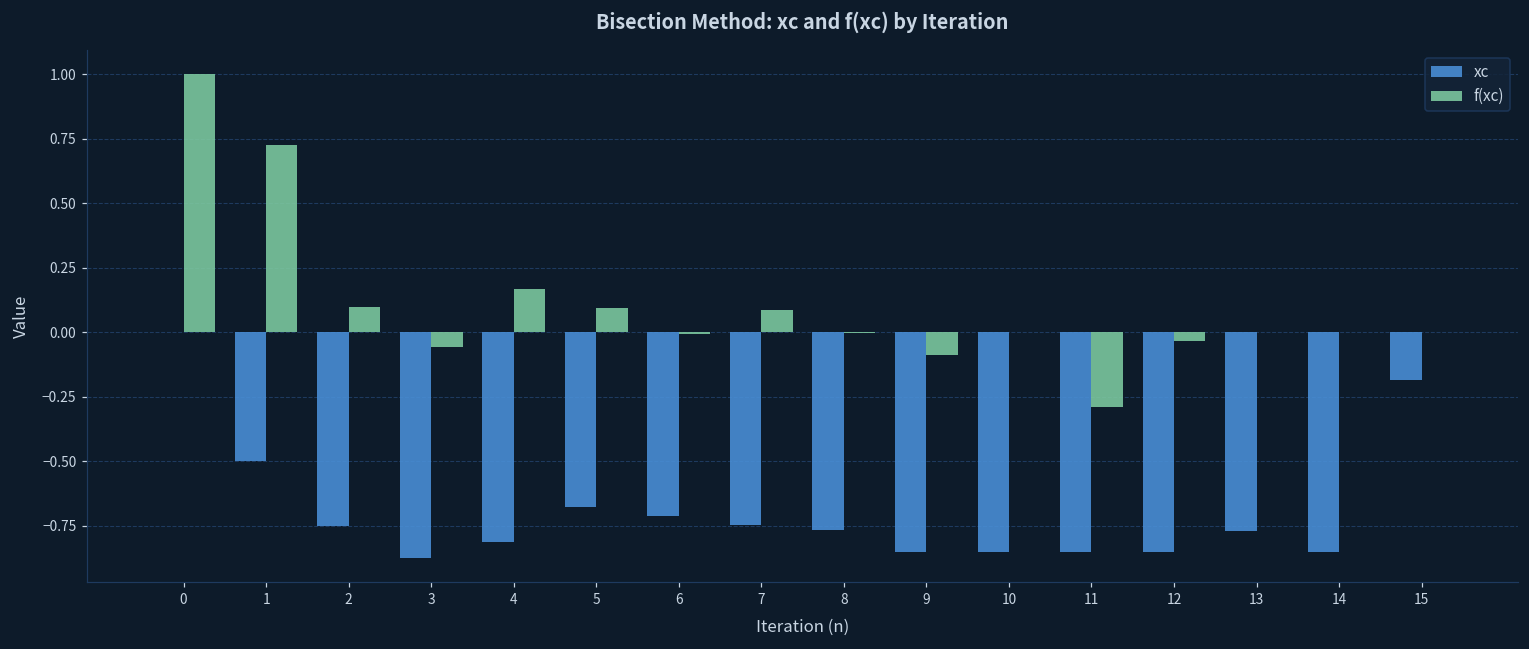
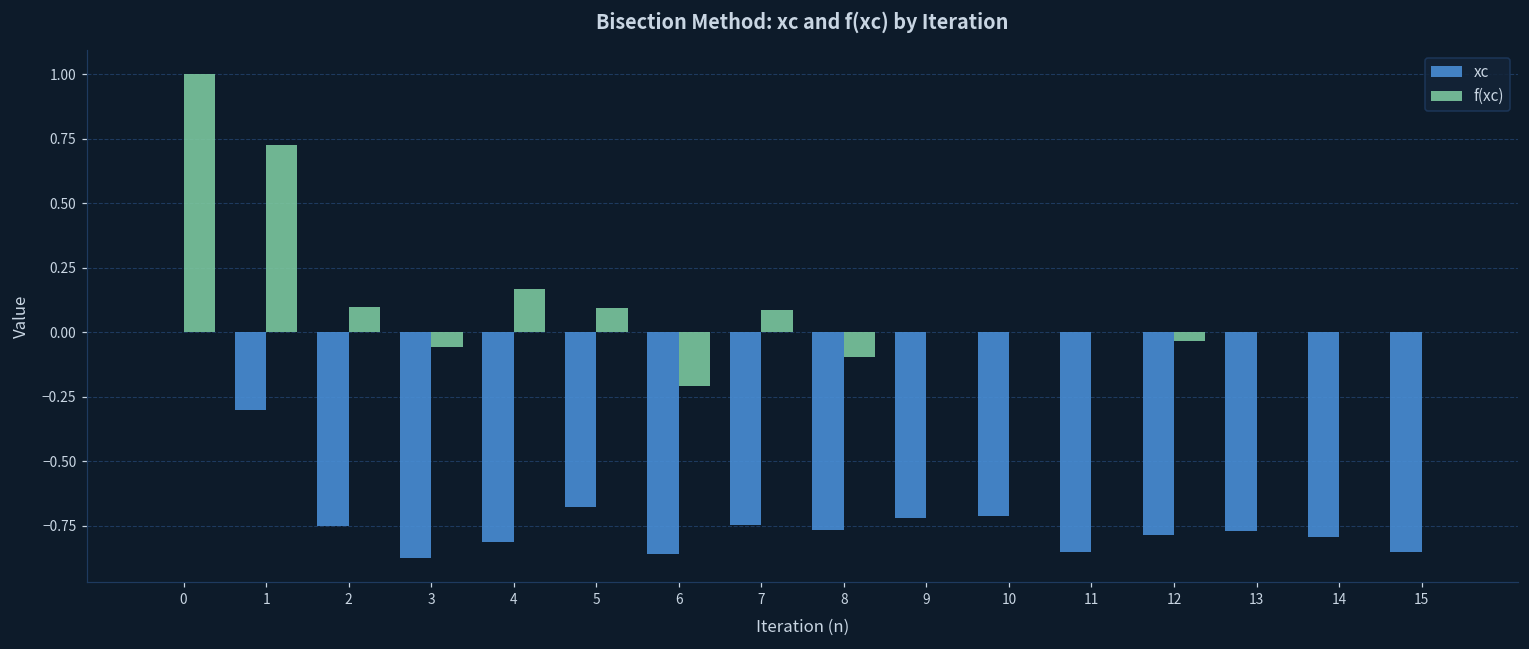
  {
    "xc": {
      "0": 0.00,
-     "1": -0.5,
+     "1": -0.3,
      "2": -0.75,
      "3": -0.88,
      "4": -0.81,
      "5": -0.68,
-     "6": -0.71,
+     "6": -0.86,
      "7": -0.75,
      "8": -0.77,
-     "9": -0.85,
-     "10": -0.85,
+     "9": -0.72,
+     "10": -0.71,
      "11": -0.85,
-     "12": -0.85,
+     "12": -0.79,
      "13": -0.77,
-     "14": -0.85,
-     "15": -0.18
+     "14": -0.79,
+     "15": -0.85
    },
    "f(xc)": {
      "0": 1.00,
      "1": 0.73,
      "2": 0.10,
      "3": -0.06,
      "4": 0.17,
      "5": 0.09,
-     "6": -0.01,
+     "6": -0.21,
      "7": 0.09,
-     "8": 0.00,
-     "9": -0.09,
-     "11": -0.29,
+     "8": -0.10,
+     "9": 0.00,
+     "11": 0.00,
      "12": -0.04
    }
  }
